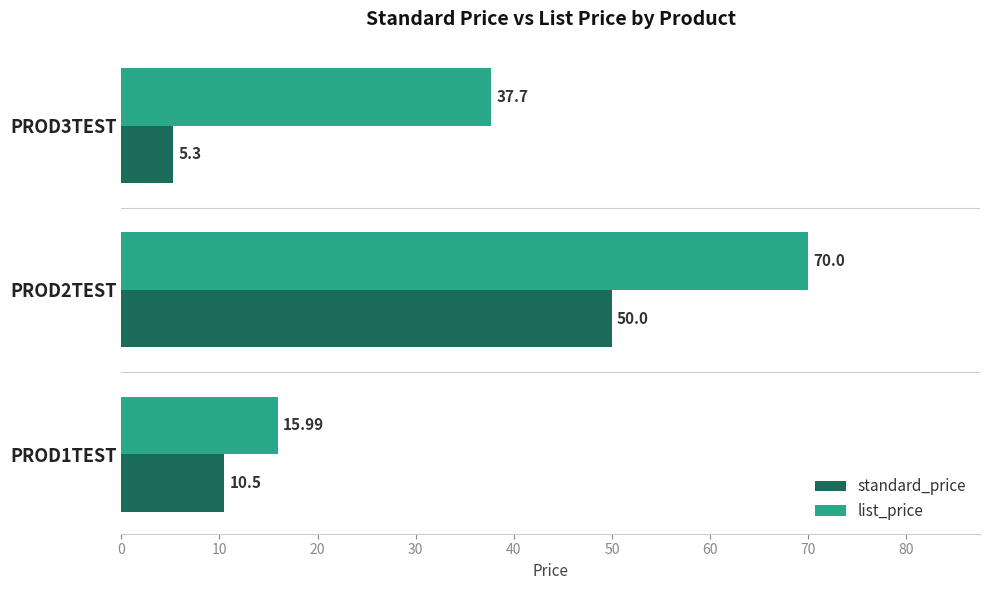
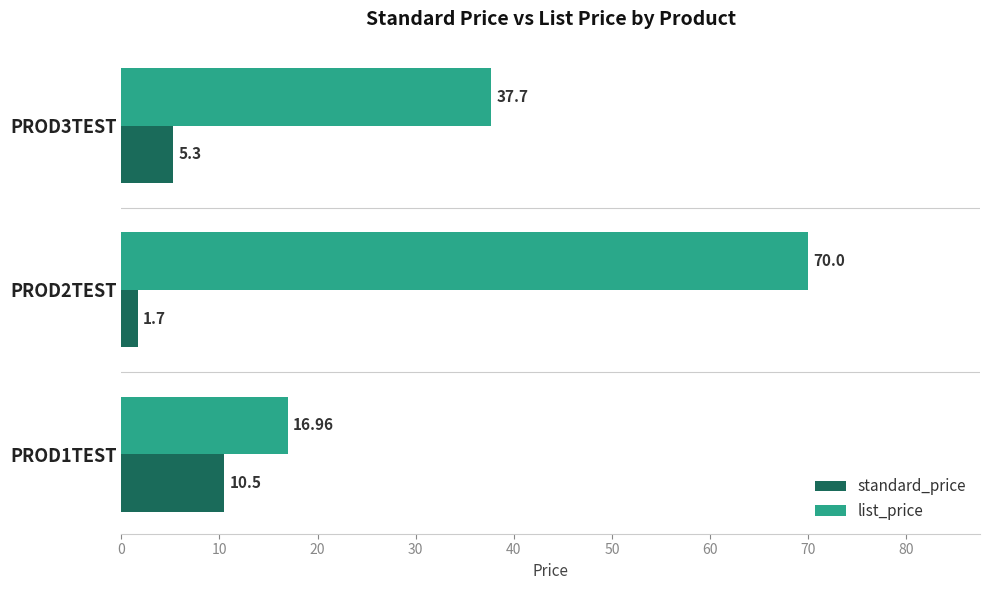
  {
    "standard_price": {
      "PROD3TEST": 5.3,
-     "PROD2TEST": 50.0,
+     "PROD2TEST": 1.7,
      "PROD1TEST": 10.5
    },
    "list_price": {
      "PROD3TEST": 37.7,
      "PROD2TEST": 70.0,
-     "PROD1TEST": 15.99
+     "PROD1TEST": 16.96
    }
  }
